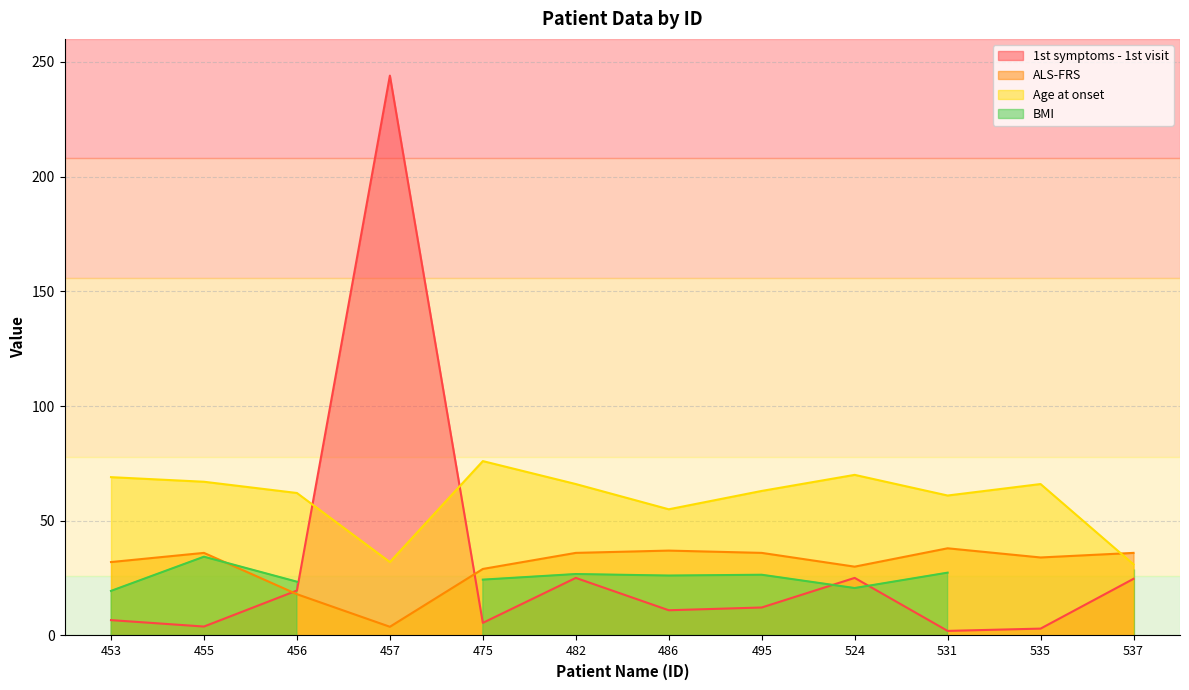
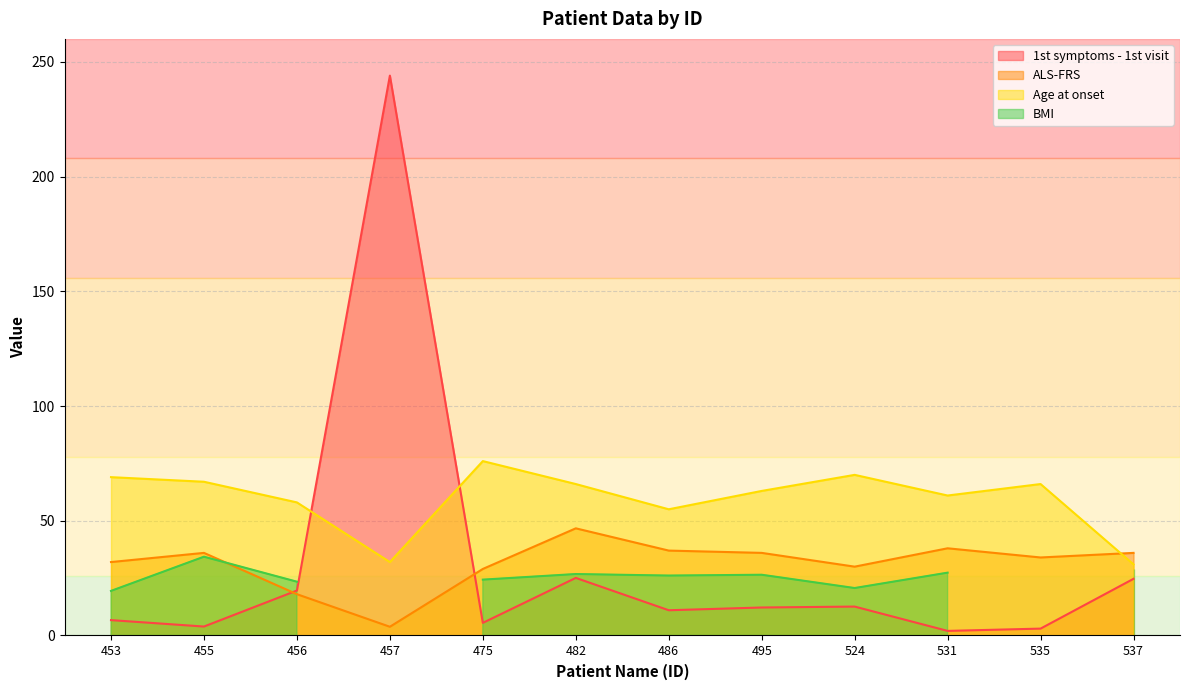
  {
    "1st symptoms - 1st visit": {
      "453": 7,
      "455": 4,
      "456": 20,
      "457": 244,
      "475": 6,
      "482": 25,
      "486": 11,
      "495": 12,
-     "524": 25,
+     "524": 13,
      "531": 2,
      "535": 3,
      "537": 25
    },
    "ALS-FRS": {
      "453": 32,
      "455": 36,
      "456": 18,
      "457": 4,
      "475": 29,
-     "482": 36,
+     "482": 47,
      "486": 37,
      "495": 36,
      "524": 30,
      "531": 38,
      "535": 34,
      "537": 36
    },
    "Age at onset": {
      "453": 69,
      "455": 67,
-     "456": 62,
+     "456": 58,
      "457": 32,
      "475": 76,
      "482": 66,
      "486": 55,
      "495": 63,
      "524": 70,
      "531": 61,
      "535": 66,
      "537": 31
    }
  }
